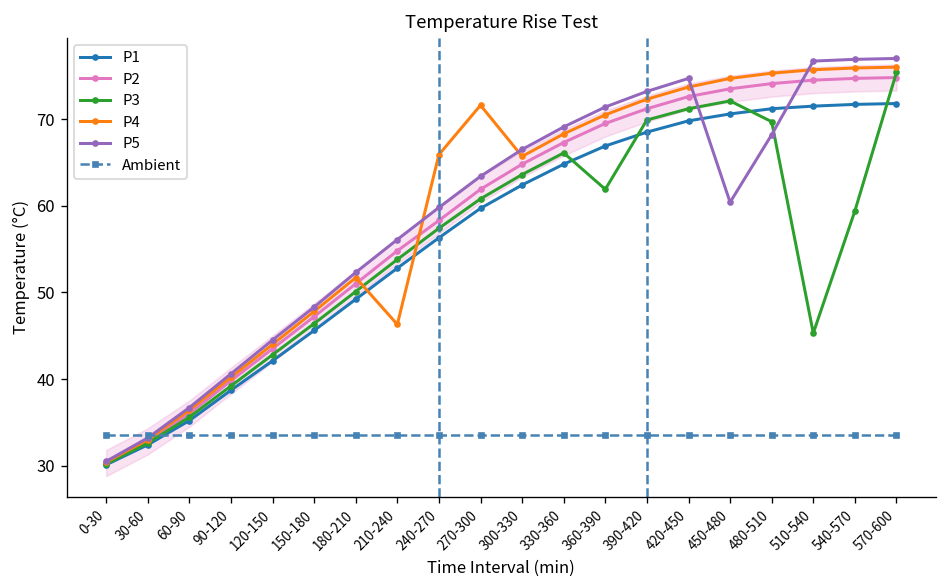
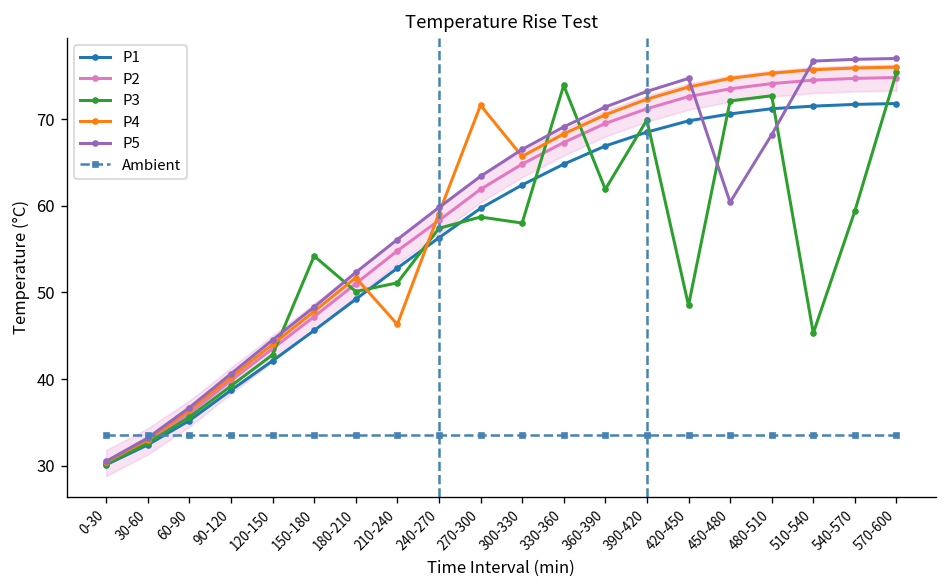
  {
    "P3": {
      "60-90": 36,
      "90-120": 39,
      "120-150": 43,
-     "150-180": 46,
+     "150-180": 54,
      "180-210": 50,
-     "210-240": 54,
+     "210-240": 51,
      "240-270": 57,
-     "270-300": 61,
-     "300-330": 64,
-     "330-360": 66,
+     "270-300": 59,
+     "300-330": 58,
+     "330-360": 74,
      "360-390": 62,
      "390-420": 70,
-     "420-450": 71,
+     "420-450": 49,
      "450-480": 72,
-     "480-510": 70,
+     "480-510": 73,
      "510-540": 45,
      "540-570": 59,
      "570-600": 75
    },
    "P4": {
      "90-120": 40,
      "120-150": 44,
      "150-180": 48,
      "180-210": 52,
      "210-240": 46,
-     "240-270": 66,
+     "240-270": 59,
      "270-300": 72,
      "300-330": 66,
      "330-360": 68,
      "360-390": 71,
      "390-420": 72,
      "420-450": 74
    },
    "P5": {
      "90-120": 41,
      "120-150": 45,
      "150-180": 48,
      "360-390": 71,
      "390-420": 73,
      "420-450": 75,
      "450-480": 60,
      "480-510": 68,
      "510-540": 77,
      "540-570": 77,
      "570-600": 77
    }
  }
